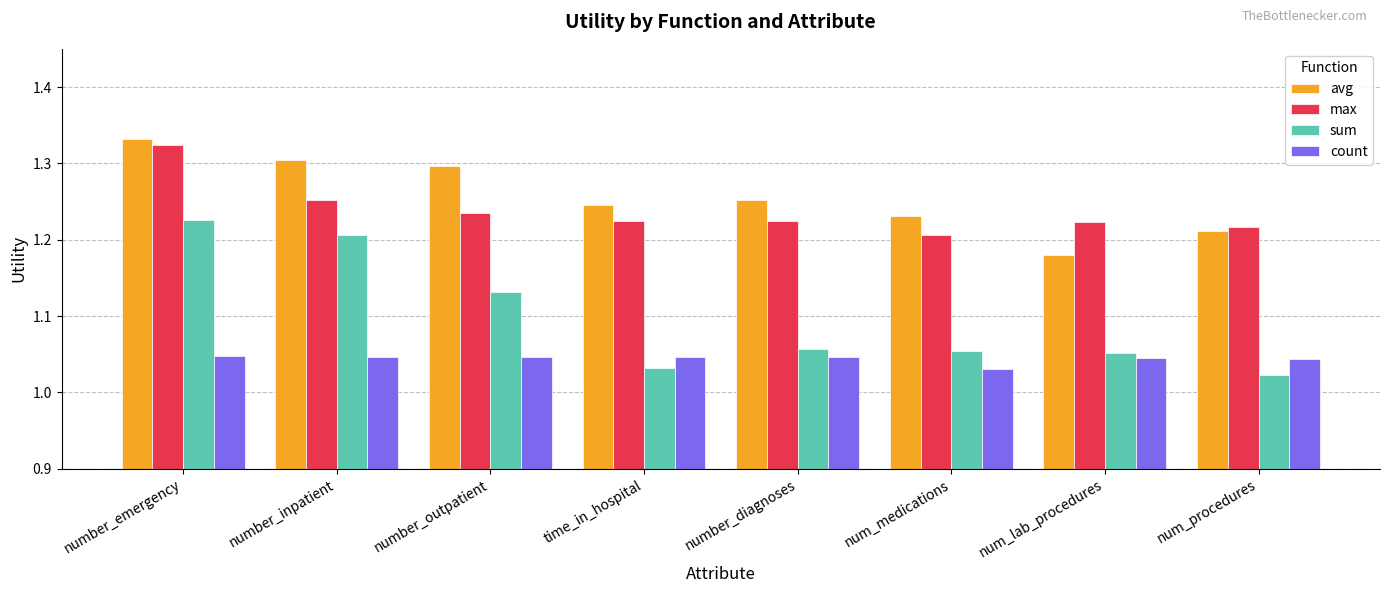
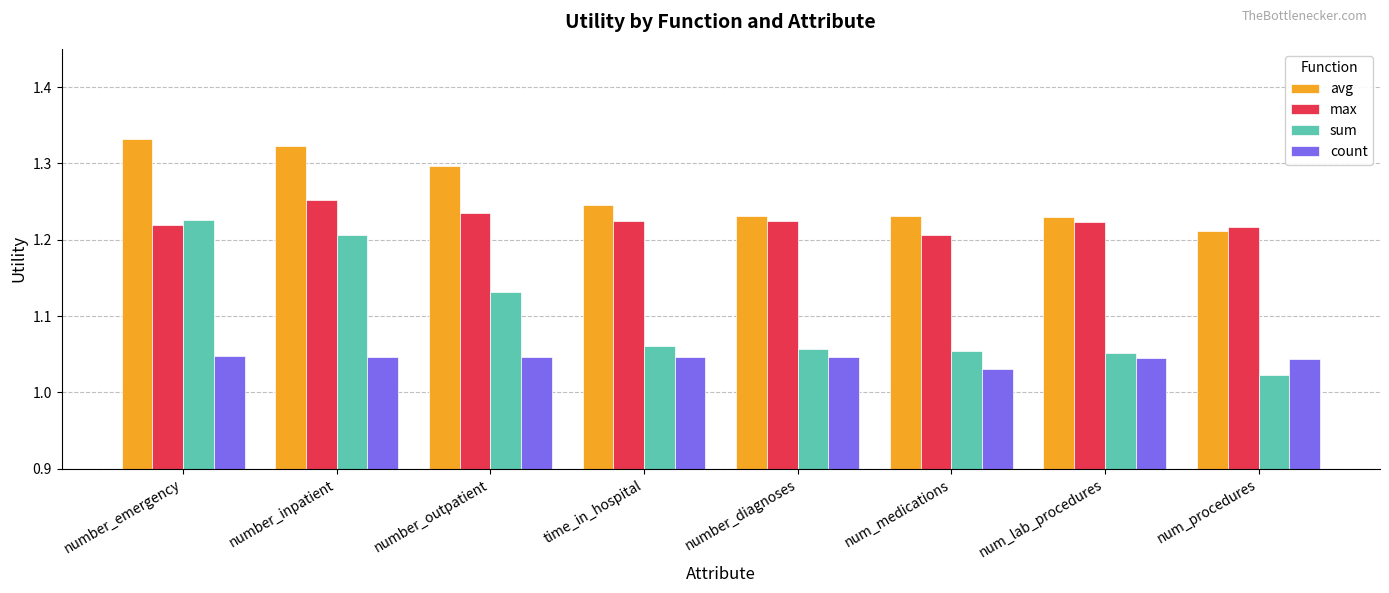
  {
    "avg": {
      "number_emergency": 1.33,
-     "number_inpatient": 1.30,
+     "number_inpatient": 1.32,
      "number_outpatient": 1.30,
      "time_in_hospital": 1.25,
-     "number_diagnoses": 1.25,
+     "number_diagnoses": 1.23,
      "num_medications": 1.23,
-     "num_lab_procedures": 1.18,
+     "num_lab_procedures": 1.23,
      "num_procedures": 1.21
    },
    "max": {
-     "number_emergency": 1.32,
+     "number_emergency": 1.22,
      "number_inpatient": 1.25,
      "number_outpatient": 1.24,
      "time_in_hospital": 1.22,
      "number_diagnoses": 1.22,
      "num_medications": 1.21,
      "num_lab_procedures": 1.22,
      "num_procedures": 1.22
    },
    "sum": {
      "number_emergency": 1.23,
      "number_inpatient": 1.21,
      "number_outpatient": 1.13,
-     "time_in_hospital": 1.03,
+     "time_in_hospital": 1.06,
      "number_diagnoses": 1.06,
      "num_medications": 1.05,
      "num_lab_procedures": 1.05,
      "num_procedures": 1.02
    },
    "count": {
      "number_emergency": 1.05,
      "number_inpatient": 1.05,
      "number_outpatient": 1.05,
      "time_in_hospital": 1.05,
      "number_diagnoses": 1.05,
      "num_medications": 1.03,
      "num_lab_procedures": 1.05,
      "num_procedures": 1.04
    }
  }
